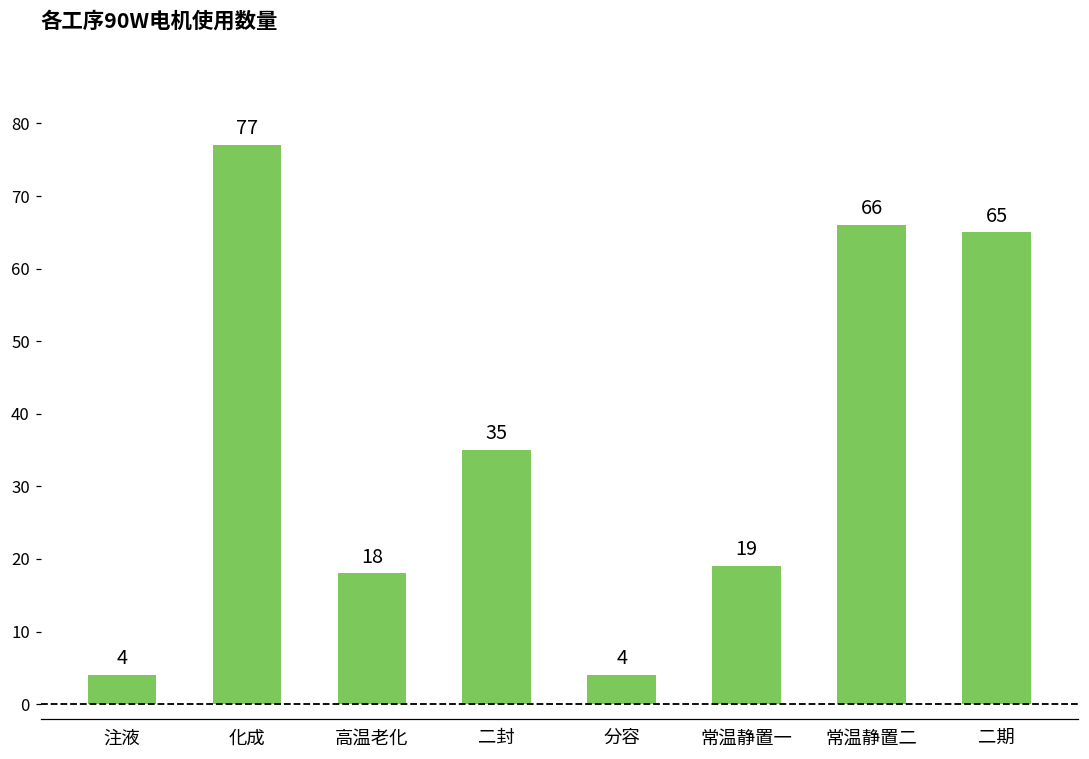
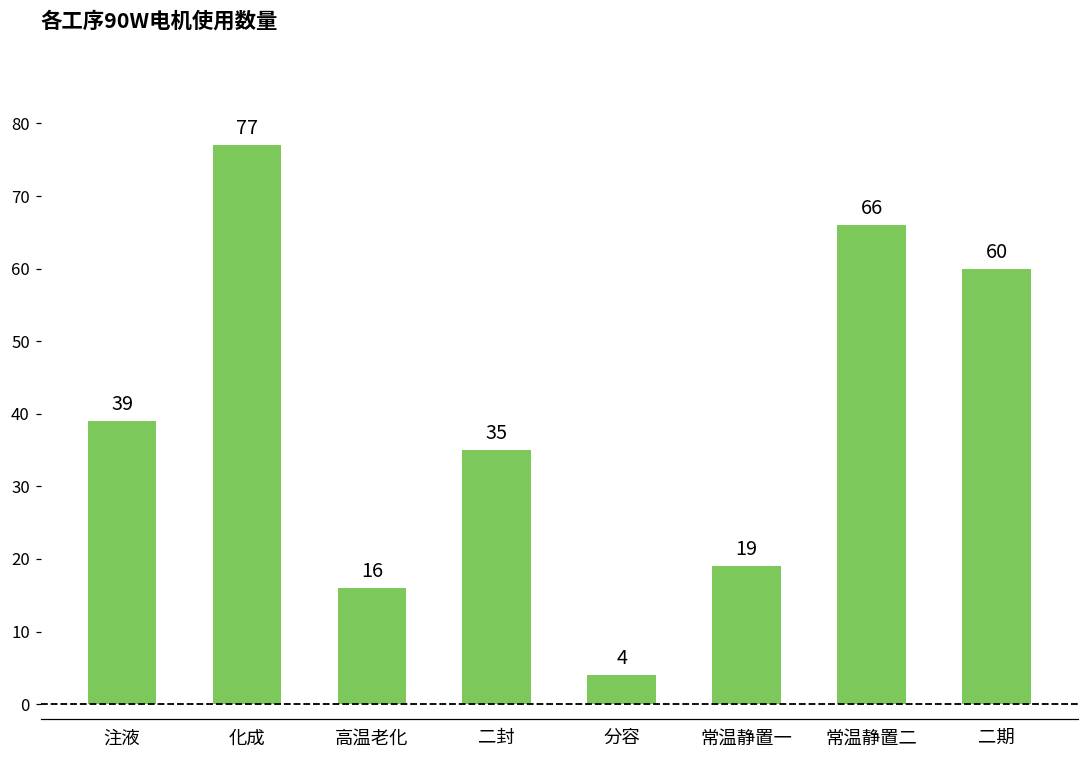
  {
-   "注液": 4,
+   "注液": 39,
    "化成": 77,
-   "高温老化": 18,
+   "高温老化": 16,
    "二封": 35,
    "分容": 4,
    "常温静置一": 19,
    "常温静置二": 66,
-   "二期": 65
+   "二期": 60
  }
